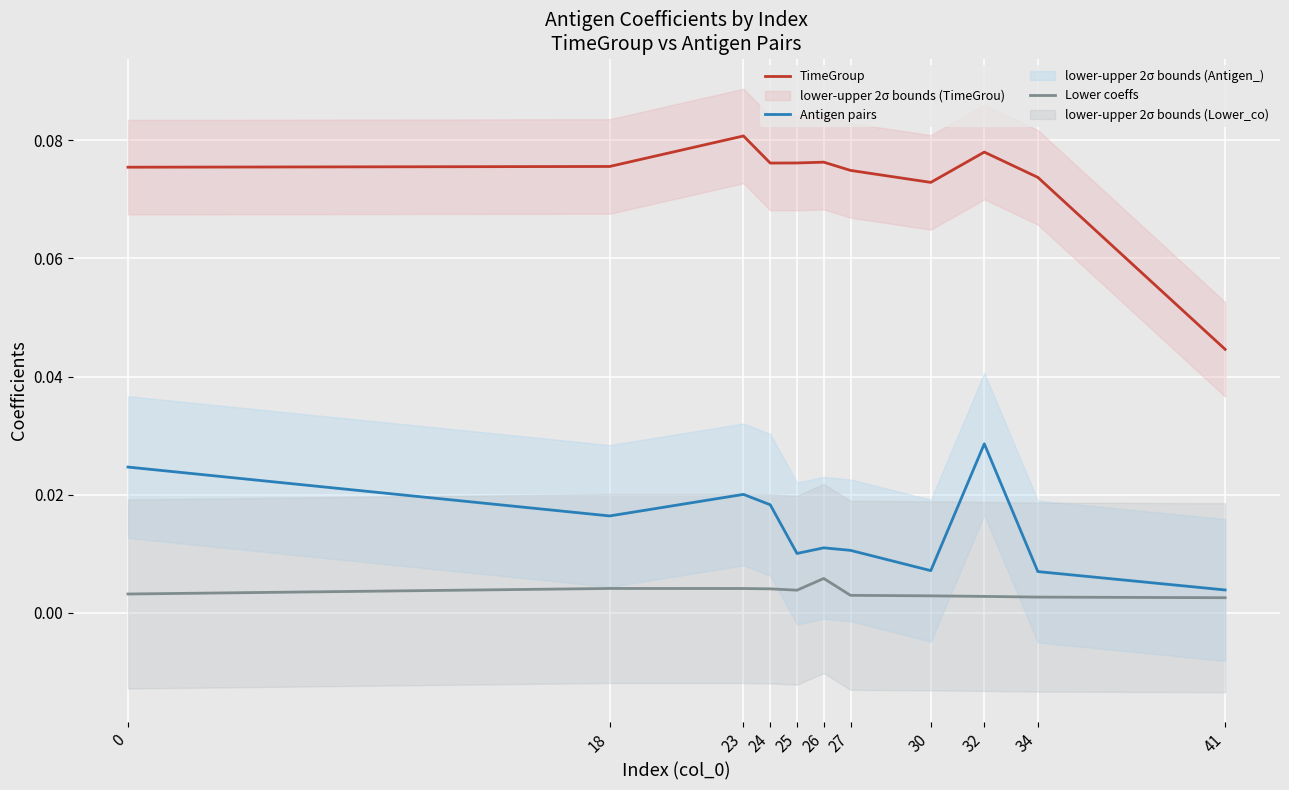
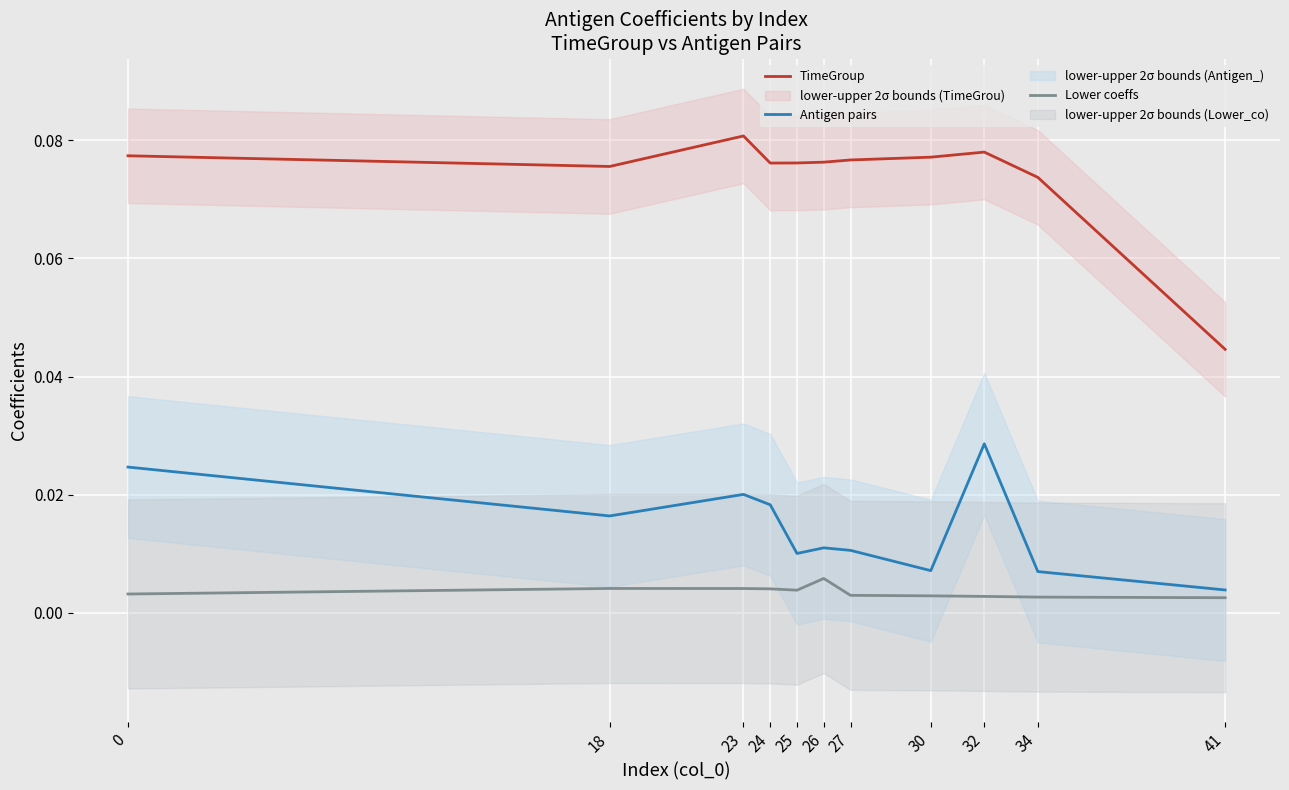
  {
    "TimeGroup": {
-     "0": 0.075,
+     "0": 0.077,
      "18": 0.076,
      "23": 0.081,
      "24": 0.076,
      "25": 0.076,
      "26": 0.076,
-     "27": 0.075,
-     "30": 0.073,
+     "27": 0.077,
+     "30": 0.077,
      "32": 0.078,
      "34": 0.074,
      "41": 0.045
    },
    "Antigen pairs": {
      "0": 0.025,
      "18": 0.016,
      "24": 0.018,
      "25": 0.010,
      "26": 0.011,
      "27": 0.011,
      "30": 0.007,
      "32": 0.029,
      "34": 0.007,
      "41": 0.004
    },
    "Lower coeffs": {
      "0": 0.003,
      "18": 0.004,
      "23": 0.004,
      "24": 0.004,
      "25": 0.004,
      "26": 0.006,
      "27": 0.003,
      "30": 0.003,
      "32": 0.003,
      "34": 0.003,
      "41": 0.003
    }
  }
